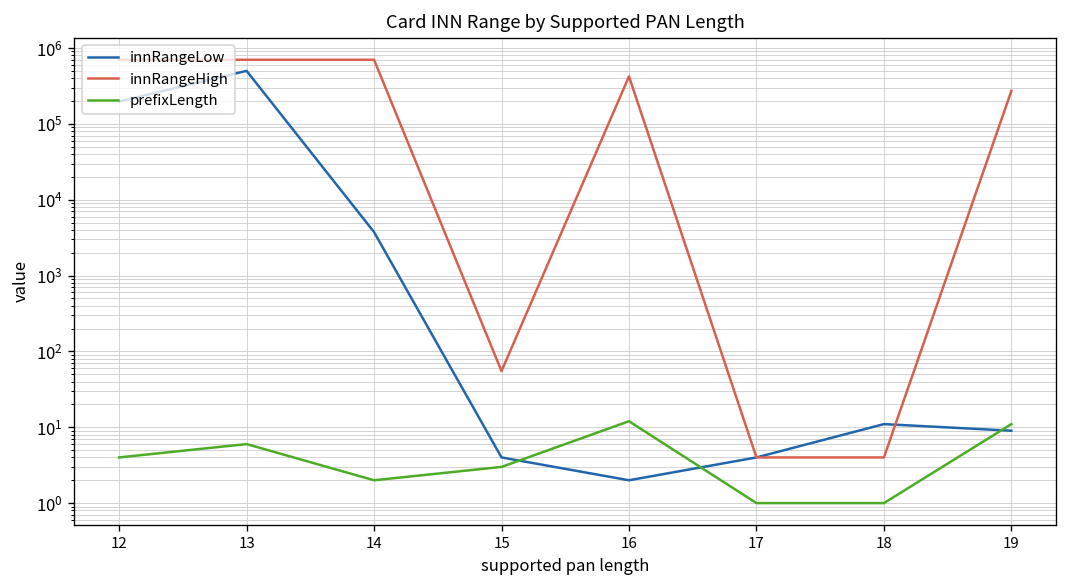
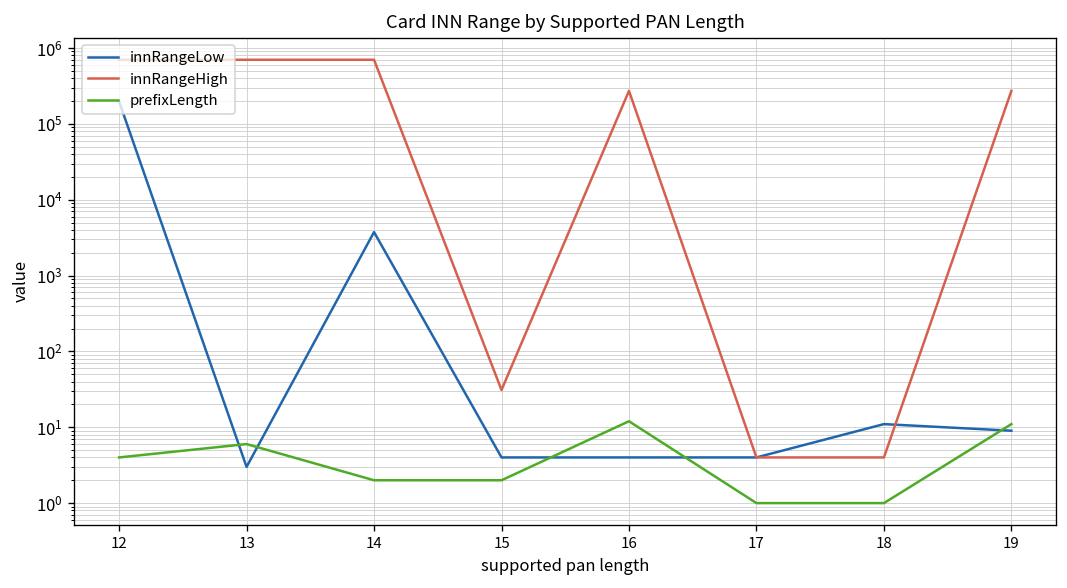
  {
    "innRangeLow": {
-     "13": 500000,
+     "13": 3,
      "14": 4000,
      "15": 4,
-     "16": 2,
+     "16": 4,
      "18": 11,
      "19": 9
    },
    "innRangeHigh": {
      "13": 700000,
      "14": 700000,
-     "15": 60,
-     "16": 400000,
+     "15": 30,
+     "16": 270000,
      "18": 4,
      "19": 270000
    },
    "prefixLength": {
      "12": 4,
      "13": 6,
      "14": 2,
-     "15": 3,
+     "15": 2,
      "16": 12,
      "17": 1,
      "18": 1,
      "19": 11
    }
  }
